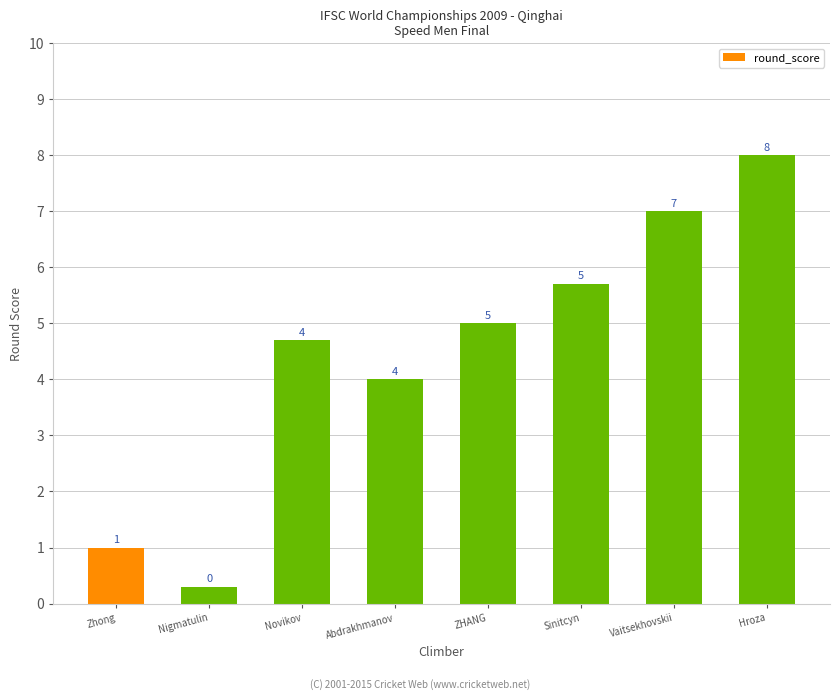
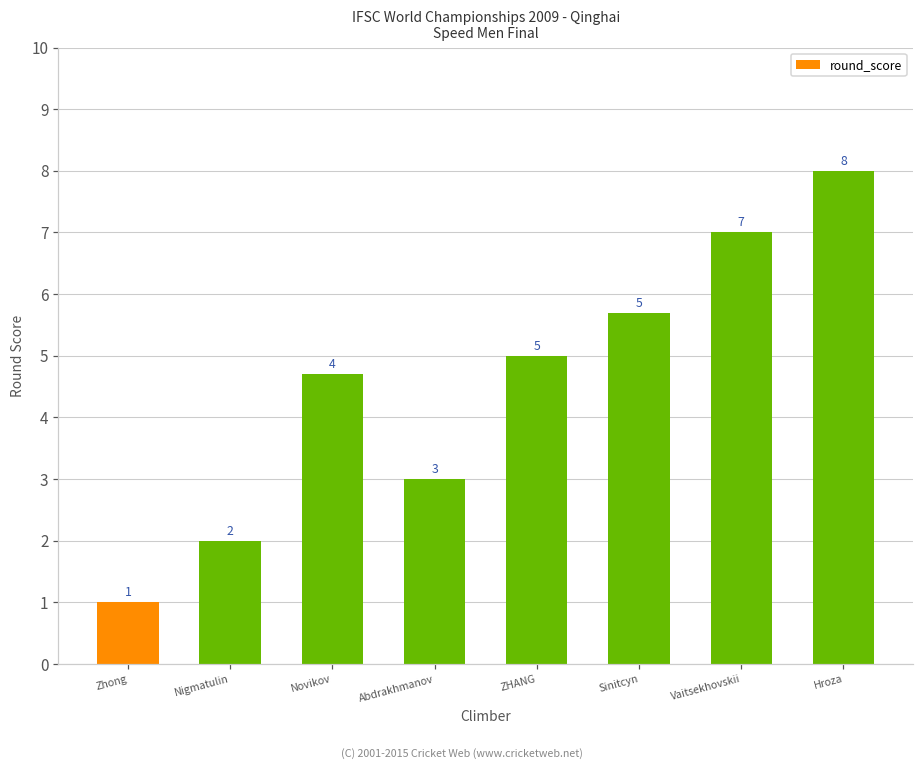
  {
    "Zhong": 1,
-   "Nigmatulin": 0,
-   "Abdrakhmanov": 4,
+   "Nigmatulin": 2,
+   "Abdrakhmanov": 3,
    "ZHANG": 5,
    "Vaitsekhovskii": 7,
    "Hroza": 8
  }
